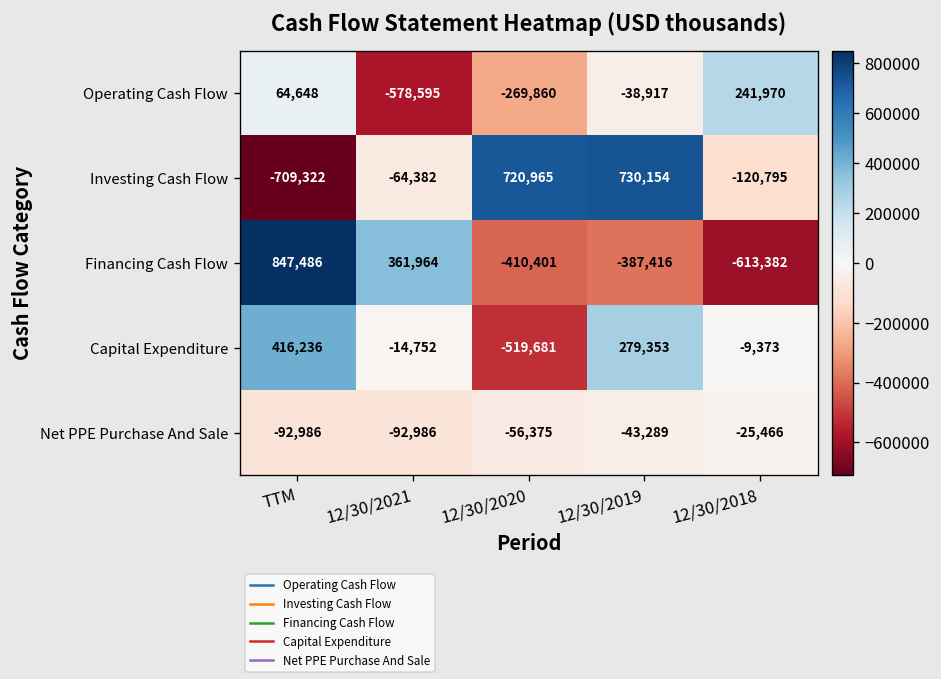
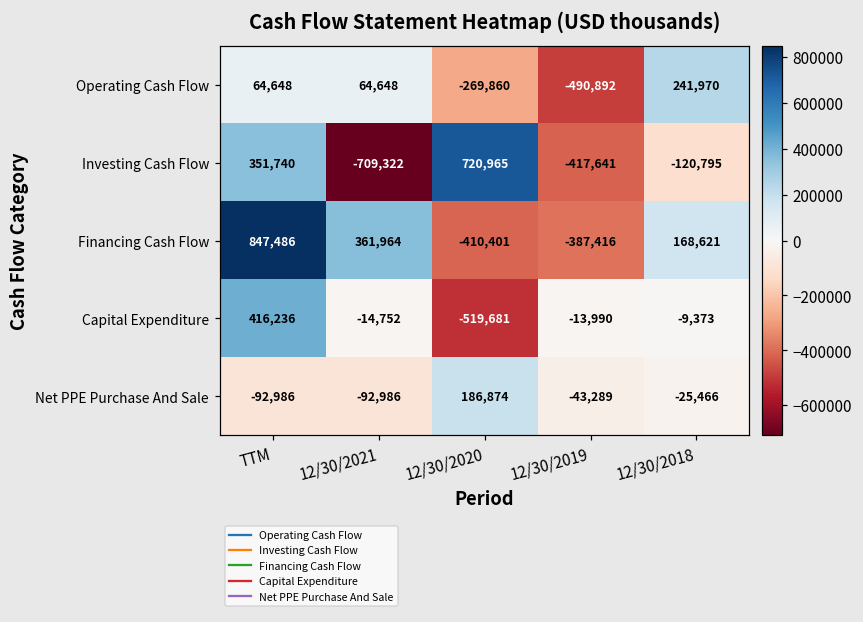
  {
    "Operating Cash Flow": {
      "TTM": "64,648",
-     "12/30/2021": "-578,595",
+     "12/30/2021": "64,648",
      "12/30/2020": "-269,860",
-     "12/30/2019": "-38,917",
+     "12/30/2019": "-490,892",
      "12/30/2018": "241,970"
    },
    "Investing Cash Flow": {
-     "TTM": "-709,322",
-     "12/30/2021": "-64,382",
+     "TTM": "351,740",
+     "12/30/2021": "-709,322",
      "12/30/2020": "720,965",
-     "12/30/2019": "730,154",
+     "12/30/2019": "-417,641",
      "12/30/2018": "-120,795"
    },
    "Financing Cash Flow": {
      "TTM": "847,486",
      "12/30/2021": "361,964",
      "12/30/2020": "-410,401",
      "12/30/2019": "-387,416",
-     "12/30/2018": "-613,382"
+     "12/30/2018": "168,621"
    },
    "Capital Expenditure": {
      "TTM": "416,236",
      "12/30/2021": "-14,752",
      "12/30/2020": "-519,681",
-     "12/30/2019": "279,353",
+     "12/30/2019": "-13,990",
      "12/30/2018": "-9,373"
    },
    "Net PPE Purchase And Sale": {
      "TTM": "-92,986",
      "12/30/2021": "-92,986",
-     "12/30/2020": "-56,375",
+     "12/30/2020": "186,874",
      "12/30/2019": "-43,289",
      "12/30/2018": "-25,466"
    }
  }
